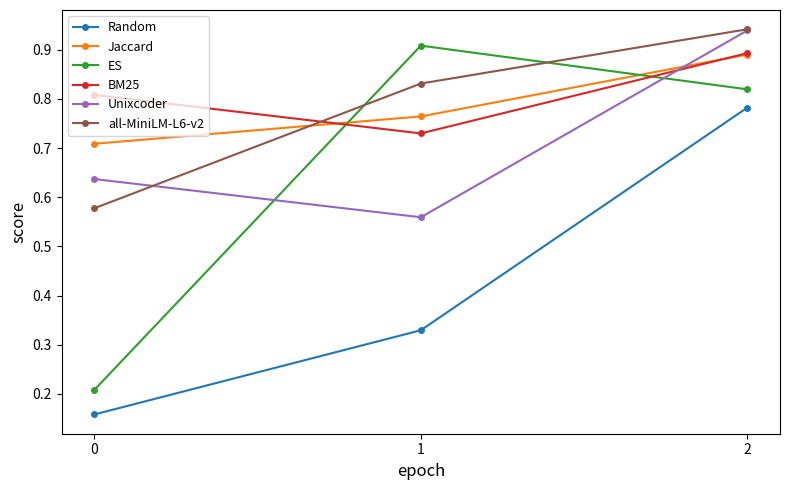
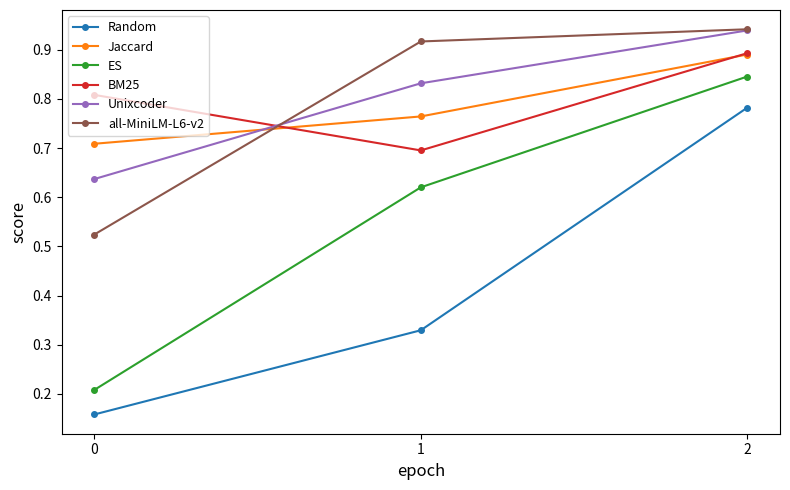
  {
    "Random": {
      "0": 0.16,
      "1": 0.33,
      "2": 0.78
    },
    "Jaccard": {
      "0": 0.71,
      "1": 0.76
    },
    "ES": {
      "0": 0.21,
-     "1": 0.91,
-     "2": 0.82
+     "1": 0.62,
+     "2": 0.85
    },
    "BM25": {
-     "1": 0.73
+     "1": 0.70
    },
    "Unixcoder": {
      "0": 0.64,
-     "1": 0.56
+     "1": 0.83
    },
    "all-MiniLM-L6-v2": {
-     "0": 0.58,
-     "1": 0.83
+     "0": 0.52,
+     "1": 0.92
    }
  }
